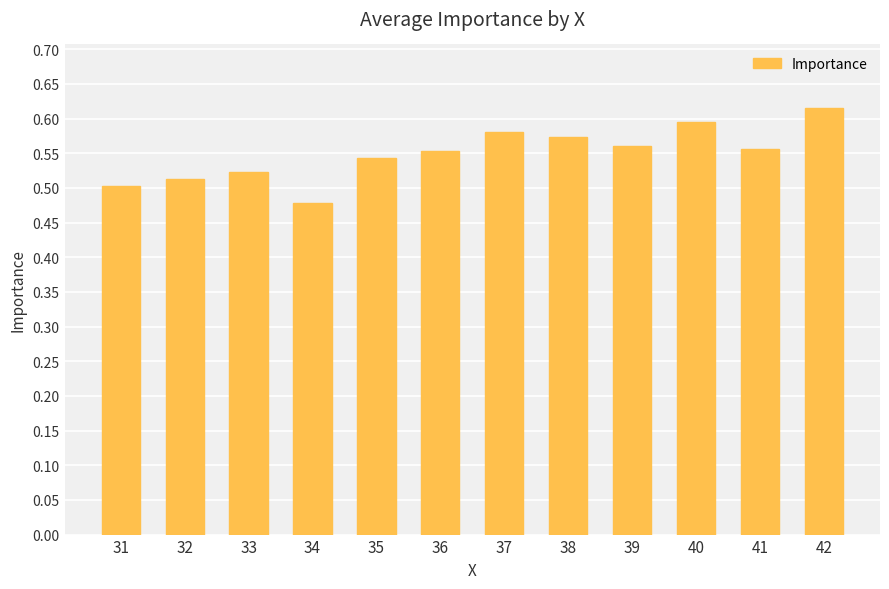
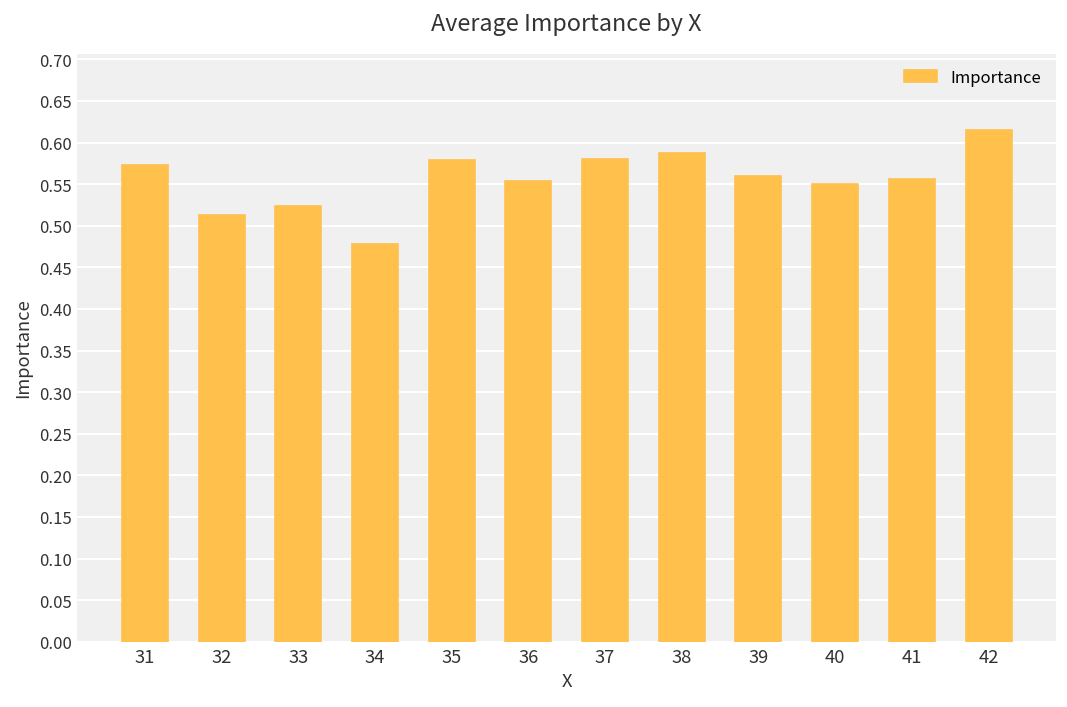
  {
-   "31": 0.50,
+   "31": 0.57,
    "32": 0.51,
    "33": 0.52,
    "34": 0.48,
-   "35": 0.54,
+   "35": 0.58,
    "36": 0.55,
    "37": 0.58,
-   "38": 0.57,
+   "38": 0.59,
    "39": 0.56,
-   "40": 0.59,
+   "40": 0.55,
    "41": 0.56,
    "42": 0.61
  }
